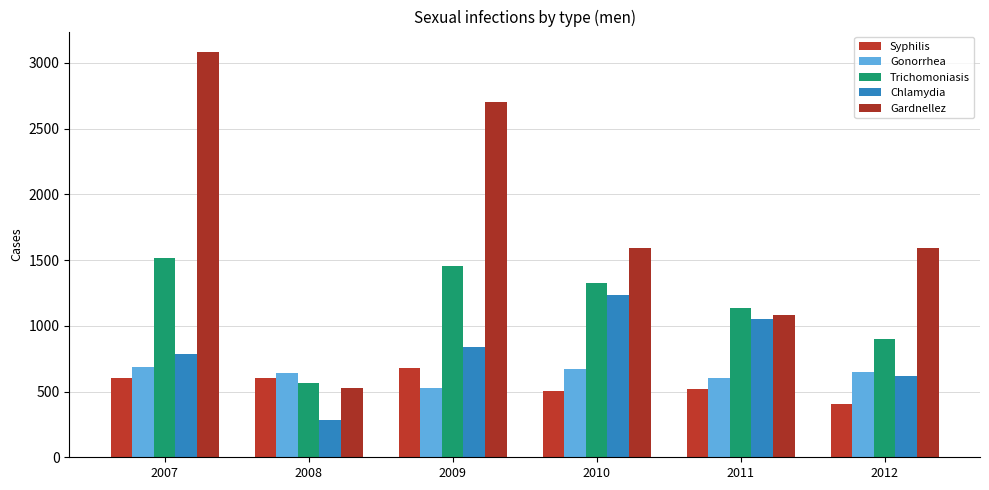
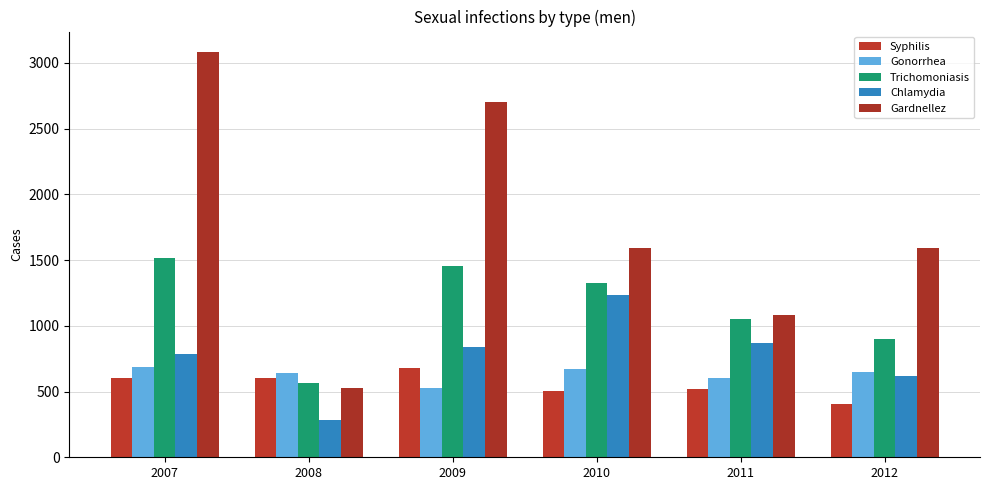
  {
    "Gonorrhea": {
      "2007": 690,
      "2008": 640,
      "2009": 530,
      "2010": 670,
      "2011": 610,
      "2012": 650
    },
    "Trichomoniasis": {
      "2007": 1520,
      "2008": 570,
      "2009": 1450,
      "2010": 1330,
-     "2011": 1130,
+     "2011": 1050,
      "2012": 900
    },
    "Chlamydia": {
      "2007": 790,
      "2008": 280,
      "2009": 840,
      "2010": 1230,
-     "2011": 1050,
+     "2011": 870,
      "2012": 620
    }
  }
